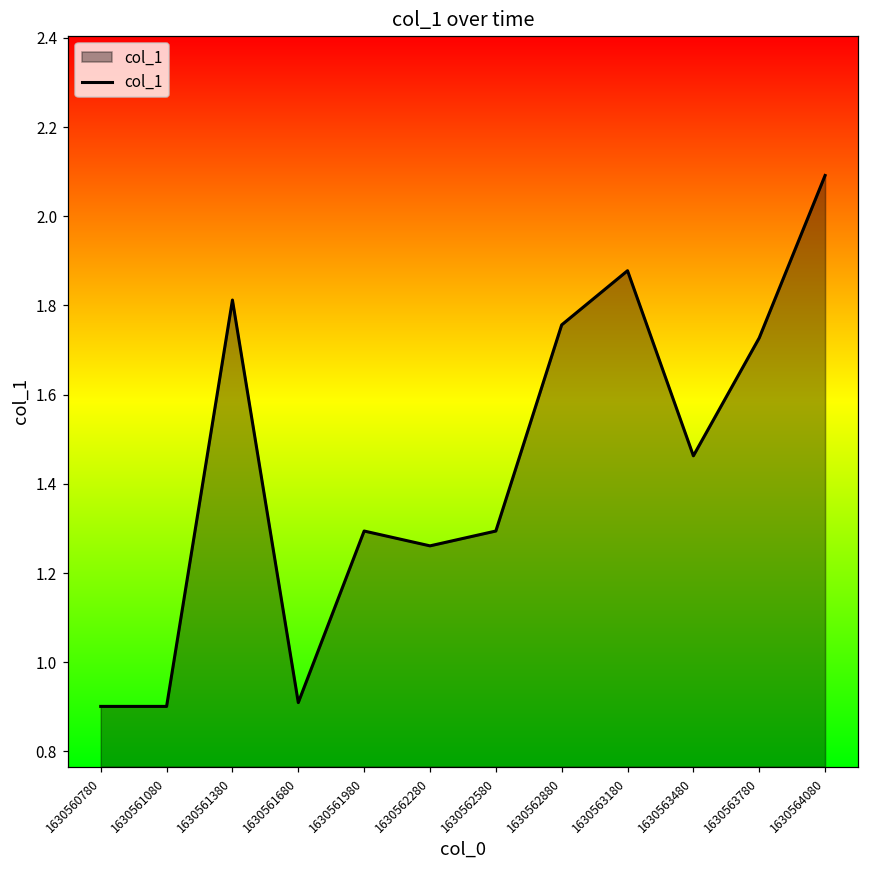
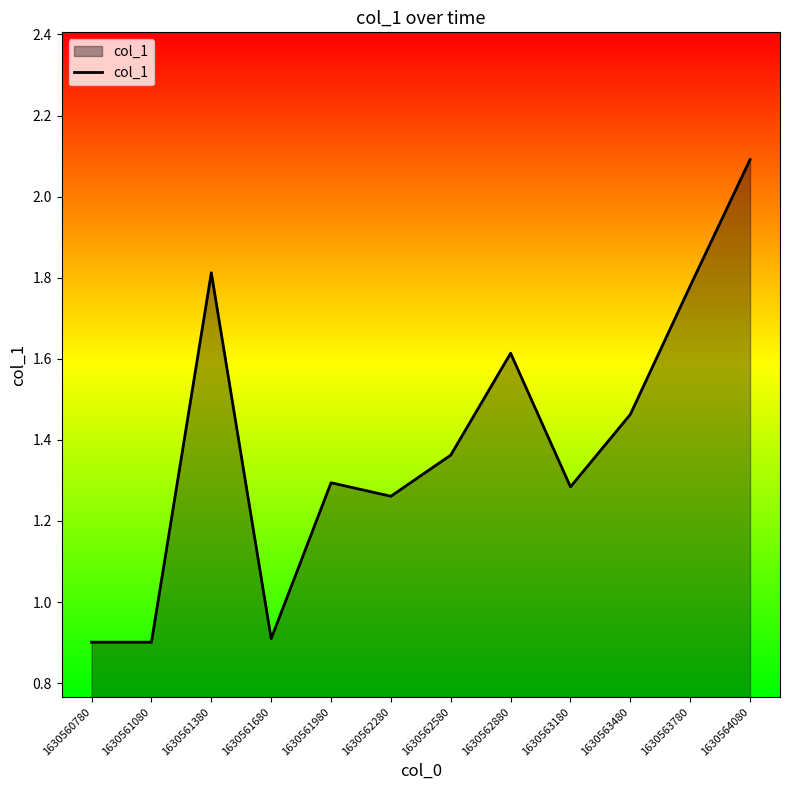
  {
    "1630560780": 0.90,
    "1630561080": 0.90,
    "1630561380": 1.81,
    "1630561680": 0.91,
    "1630561980": 1.29,
    "1630562280": 1.26,
-   "1630562580": 1.29,
-   "1630562880": 1.76,
-   "1630563180": 1.88,
+   "1630562580": 1.36,
+   "1630562880": 1.61,
+   "1630563180": 1.28,
    "1630563480": 1.46,
-   "1630563780": 1.73,
+   "1630563780": 1.78,
    "1630564080": 2.09
  }
